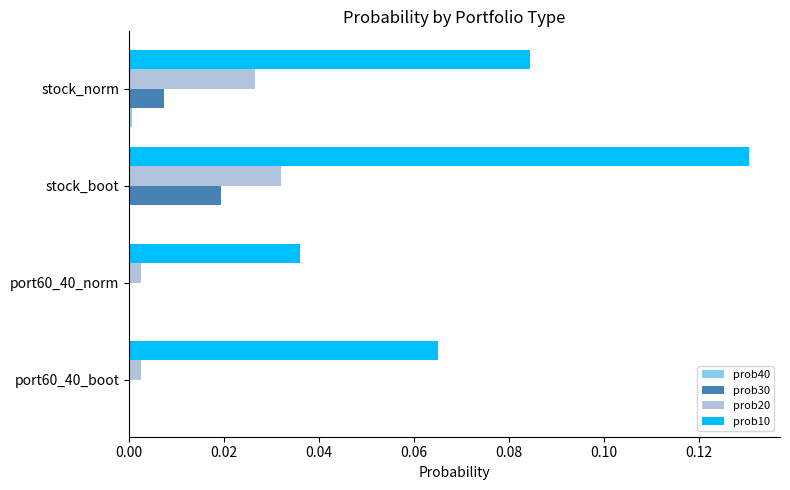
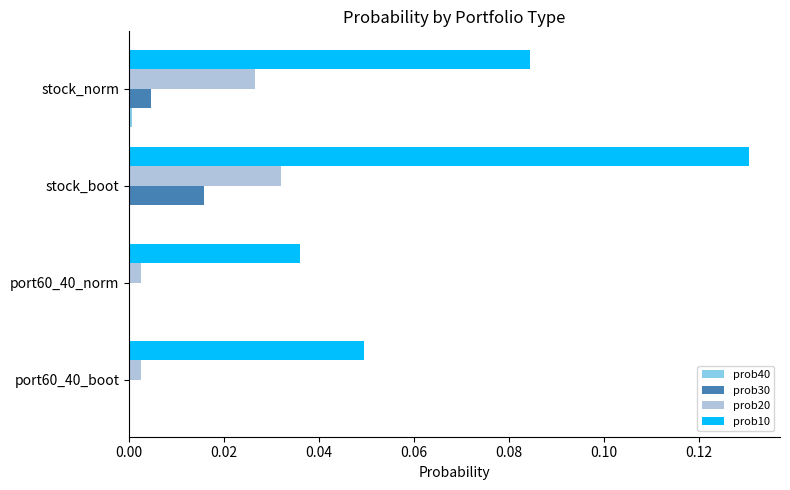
  {
    "prob30": {
-     "stock_norm": 0.007,
-     "stock_boot": 0.019,
+     "stock_norm": 0.005,
+     "stock_boot": 0.016,
      "port60_40_boot": 0.000
    },
    "prob10": {
      "stock_norm": 0.084,
      "stock_boot": 0.130,
      "port60_40_norm": 0.036,
-     "port60_40_boot": 0.065
+     "port60_40_boot": 0.049
    }
  }
